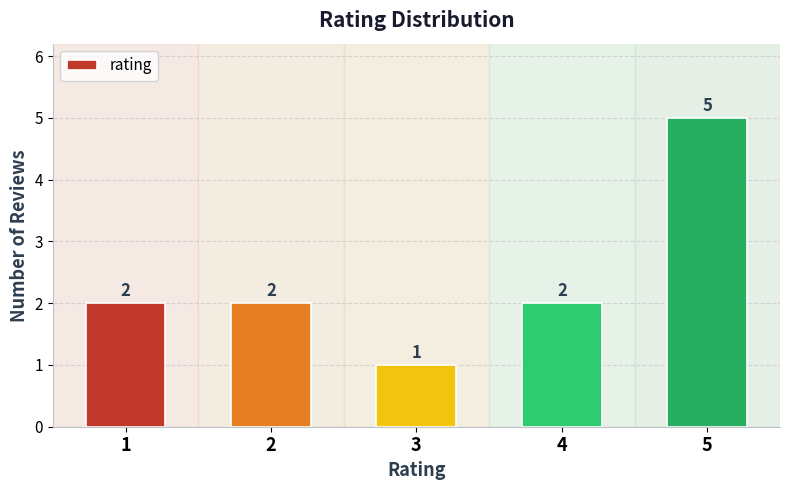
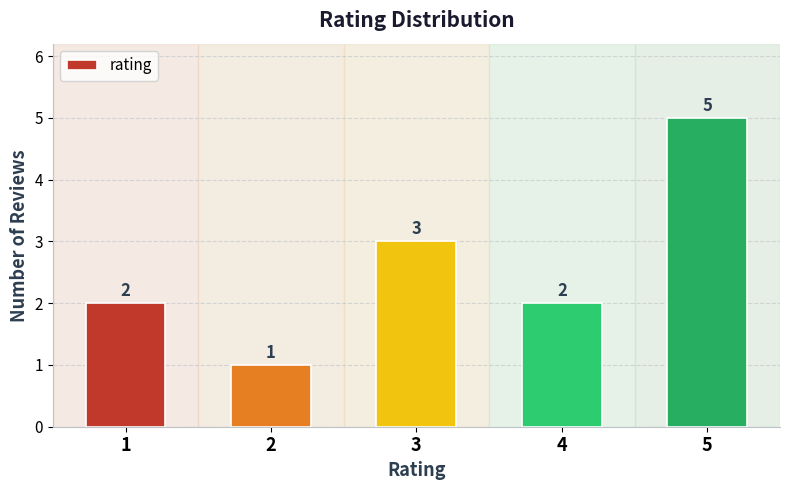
  {
    "1": 2,
-   "2": 2,
-   "3": 1,
+   "2": 1,
+   "3": 3,
    "4": 2,
    "5": 5
  }
